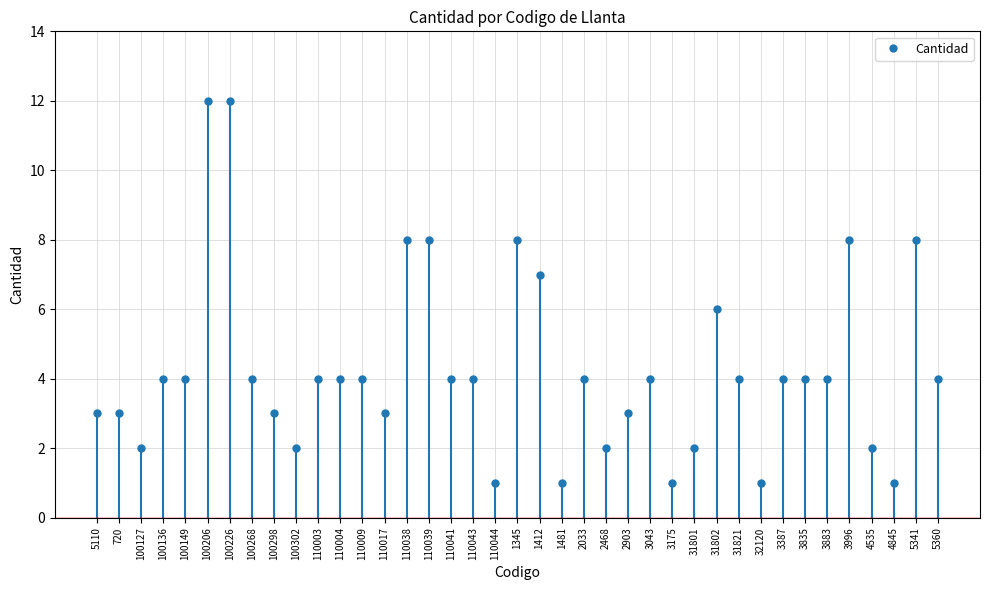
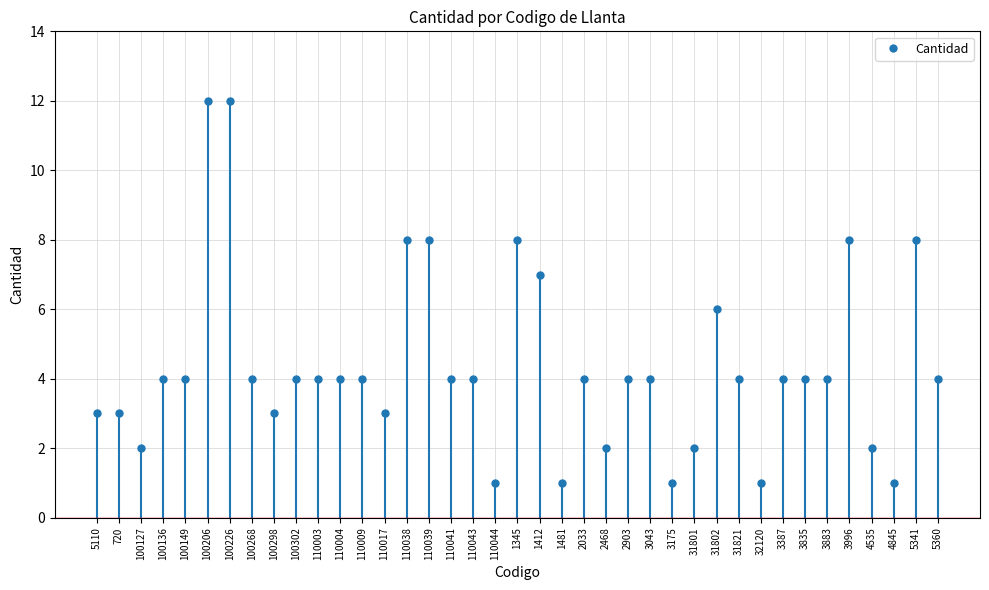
  {
    "5110": 3,
    "720": 3,
    "100127": 2,
    "100136": 4,
    "100149": 4,
    "100206": 12,
    "100226": 12,
    "100268": 4,
    "100298": 3,
-   "100302": 2,
+   "100302": 4,
    "110003": 4,
    "110004": 4,
    "110009": 4,
    "110017": 3,
    "110038": 8,
    "110039": 8,
    "110041": 4,
    "110043": 4,
    "110044": 1,
    "1345": 8,
    "1412": 7,
    "1481": 1,
    "2033": 4,
    "2468": 2,
-   "2903": 3,
+   "2903": 4,
    "3043": 4,
    "3175": 1,
    "31801": 2,
    "31802": 6,
    "31821": 4,
    "32120": 1,
    "3387": 4,
    "3835": 4,
    "3883": 4,
    "3996": 8,
    "4535": 2,
    "4845": 1,
    "5341": 8,
    "5360": 4
  }
